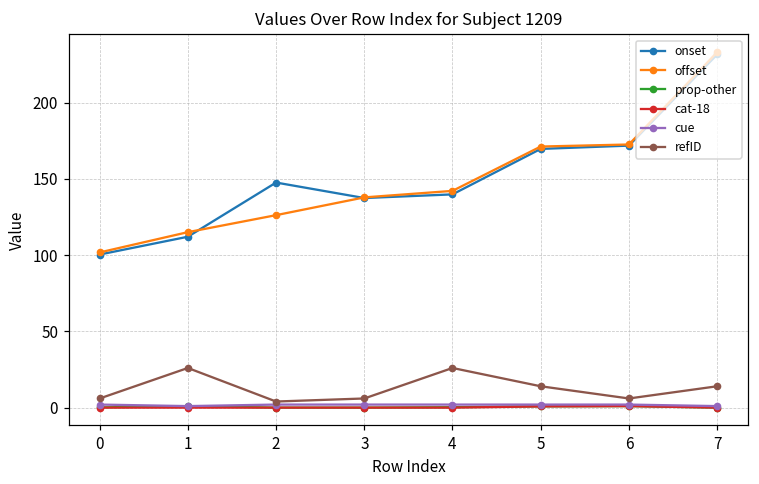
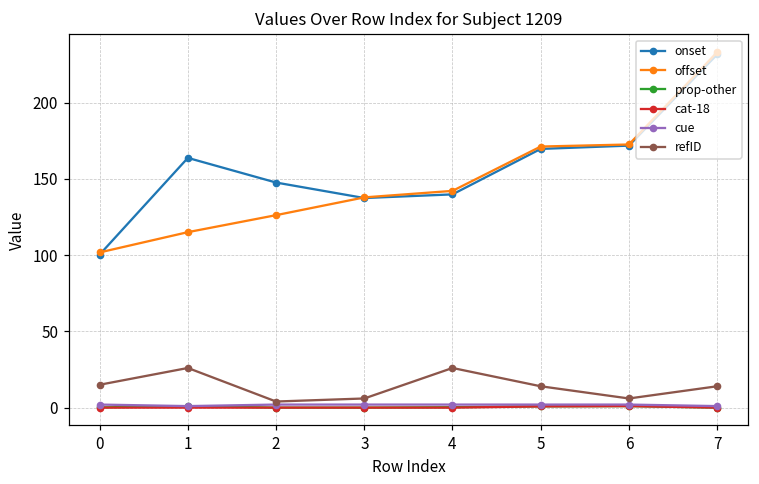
  {
    "onset": {
-     "1": 112,
+     "1": 164,
      "2": 148,
      "4": 140
    },
    "offset": {
      "1": 115,
      "2": 126,
      "4": 142
    },
    "cue": {
      "0": 2,
      "2": 2,
      "3": 2
    },
    "refID": {
-     "0": 6,
+     "0": 15,
      "1": 26,
      "2": 4,
      "3": 6,
      "4": 26,
      "5": 14,
      "6": 6,
      "7": 14
    }
  }
